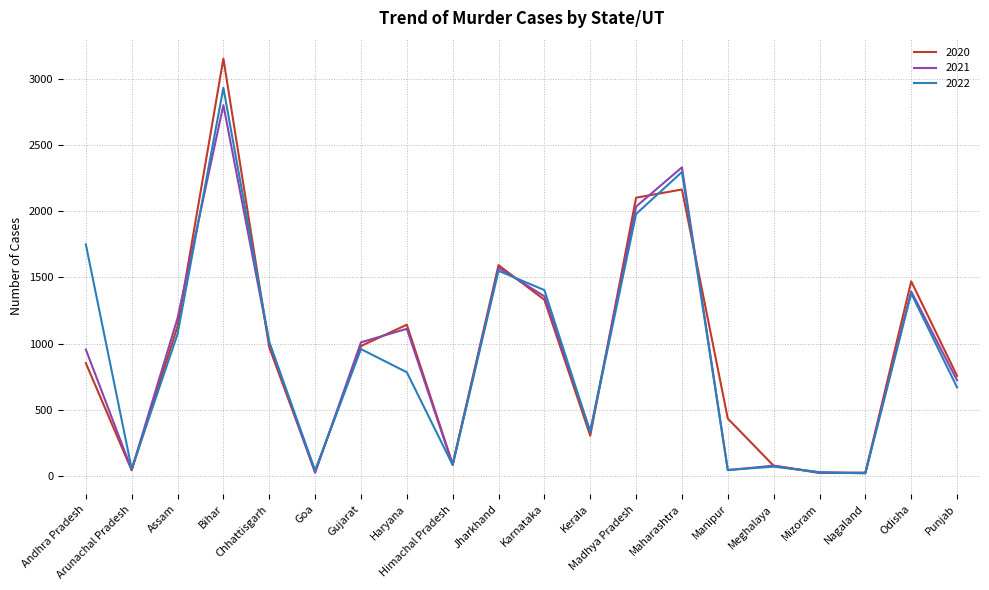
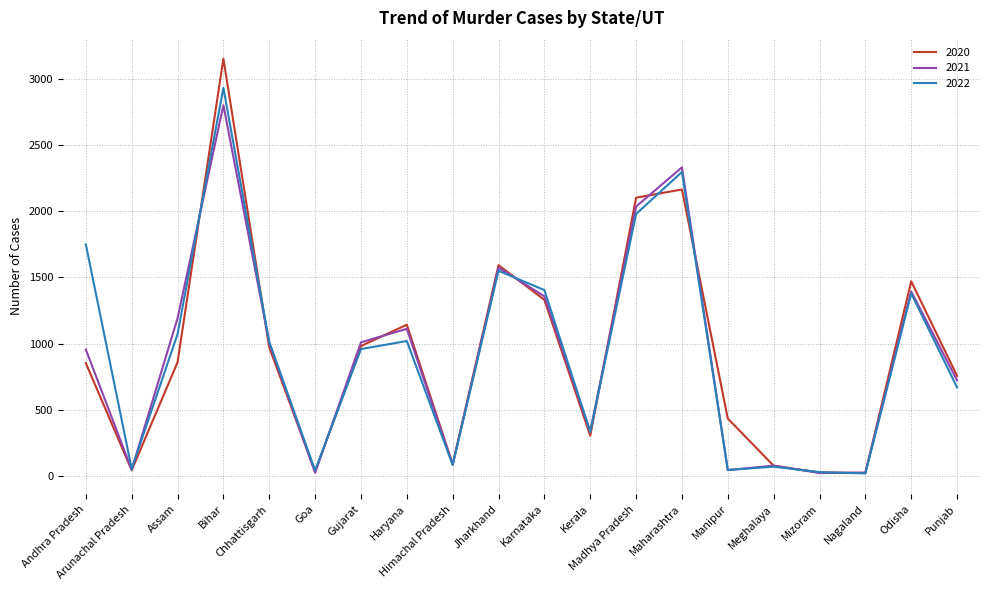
  {
    "2020": {
      "Andhra Pradesh": 850,
-     "Assam": 1130,
+     "Assam": 860,
      "Bihar": 3150,
      "Chhattisgarh": 970,
      "Gujarat": 980,
      "Haryana": 1140,
      "Karnataka": 1330,
      "Kerala": 310,
      "Madhya Pradesh": 2100,
      "Maharashtra": 2160,
      "Manipur": 440,
      "Odisha": 1470,
      "Punjab": 760
    },
    "2021": {
      "Andhra Pradesh": 960,
      "Assam": 1190,
      "Bihar": 2800,
      "Gujarat": 1010,
      "Haryana": 1110,
      "Karnataka": 1360,
      "Madhya Pradesh": 2030,
      "Maharashtra": 2330,
      "Punjab": 720
    },
    "2022": {
      "Andhra Pradesh": 1750,
      "Assam": 1070,
      "Bihar": 2930,
      "Gujarat": 960,
-     "Haryana": 780,
+     "Haryana": 1020,
      "Jharkhand": 1550,
      "Karnataka": 1400,
      "Madhya Pradesh": 1980,
      "Maharashtra": 2300,
      "Punjab": 670
    }
  }
